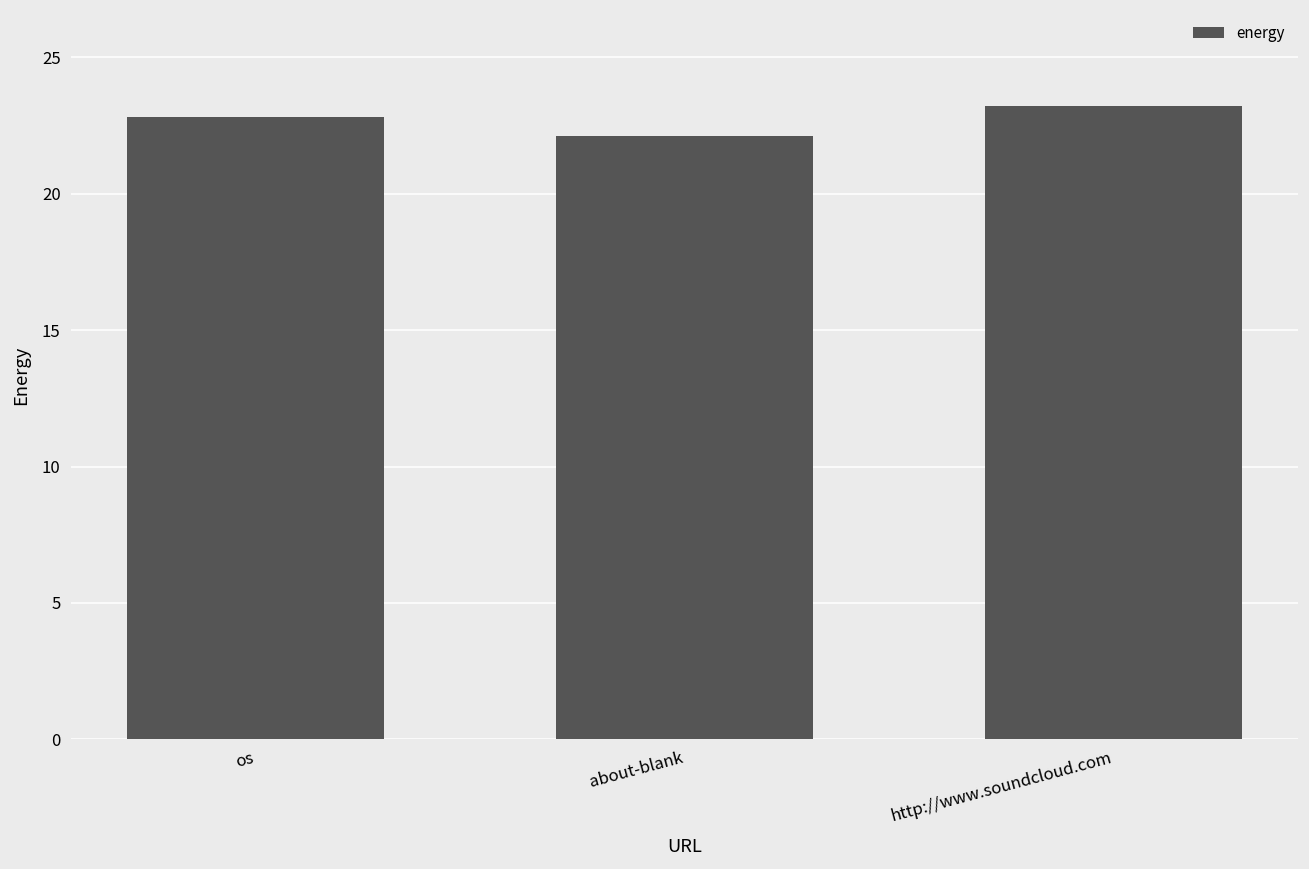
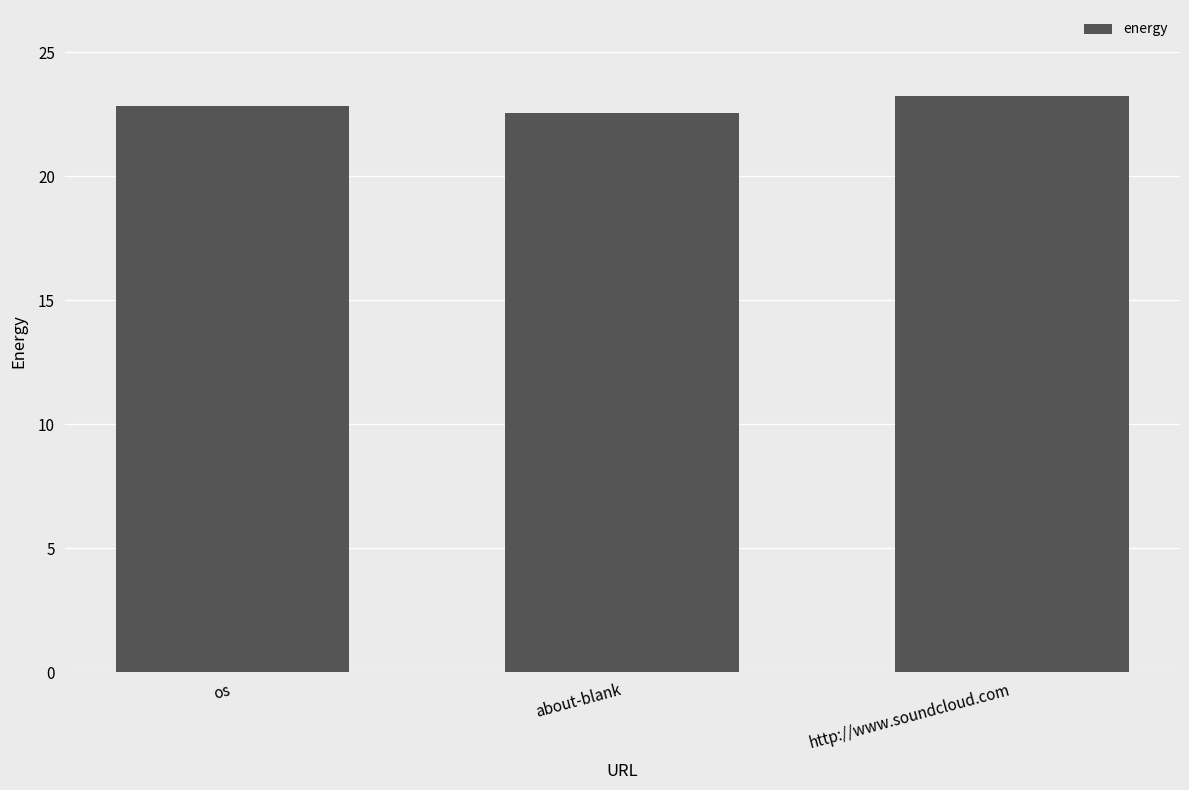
  {
    "os": 22.8,
-   "about-blank": 22.1,
+   "about-blank": 22.6,
    "http://www.soundcloud.com": 23.2
  }
